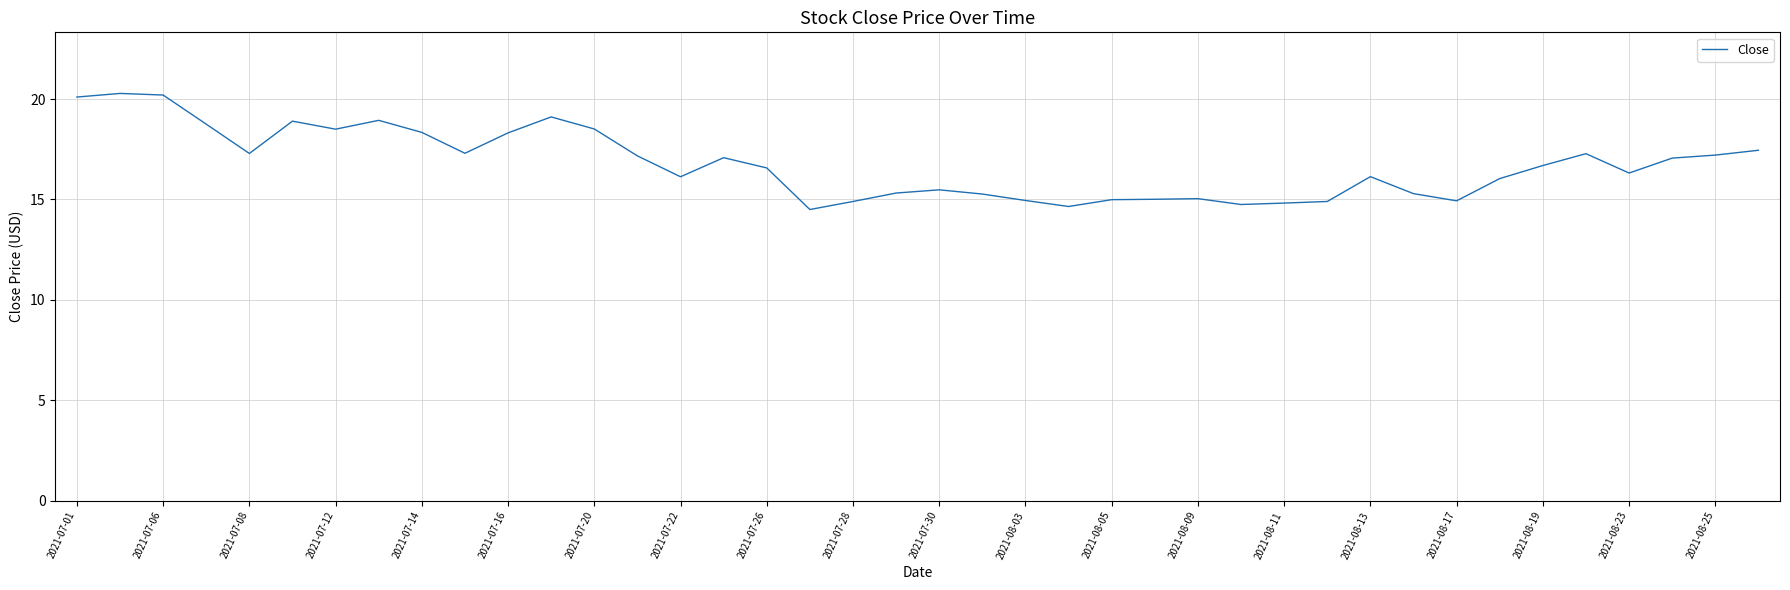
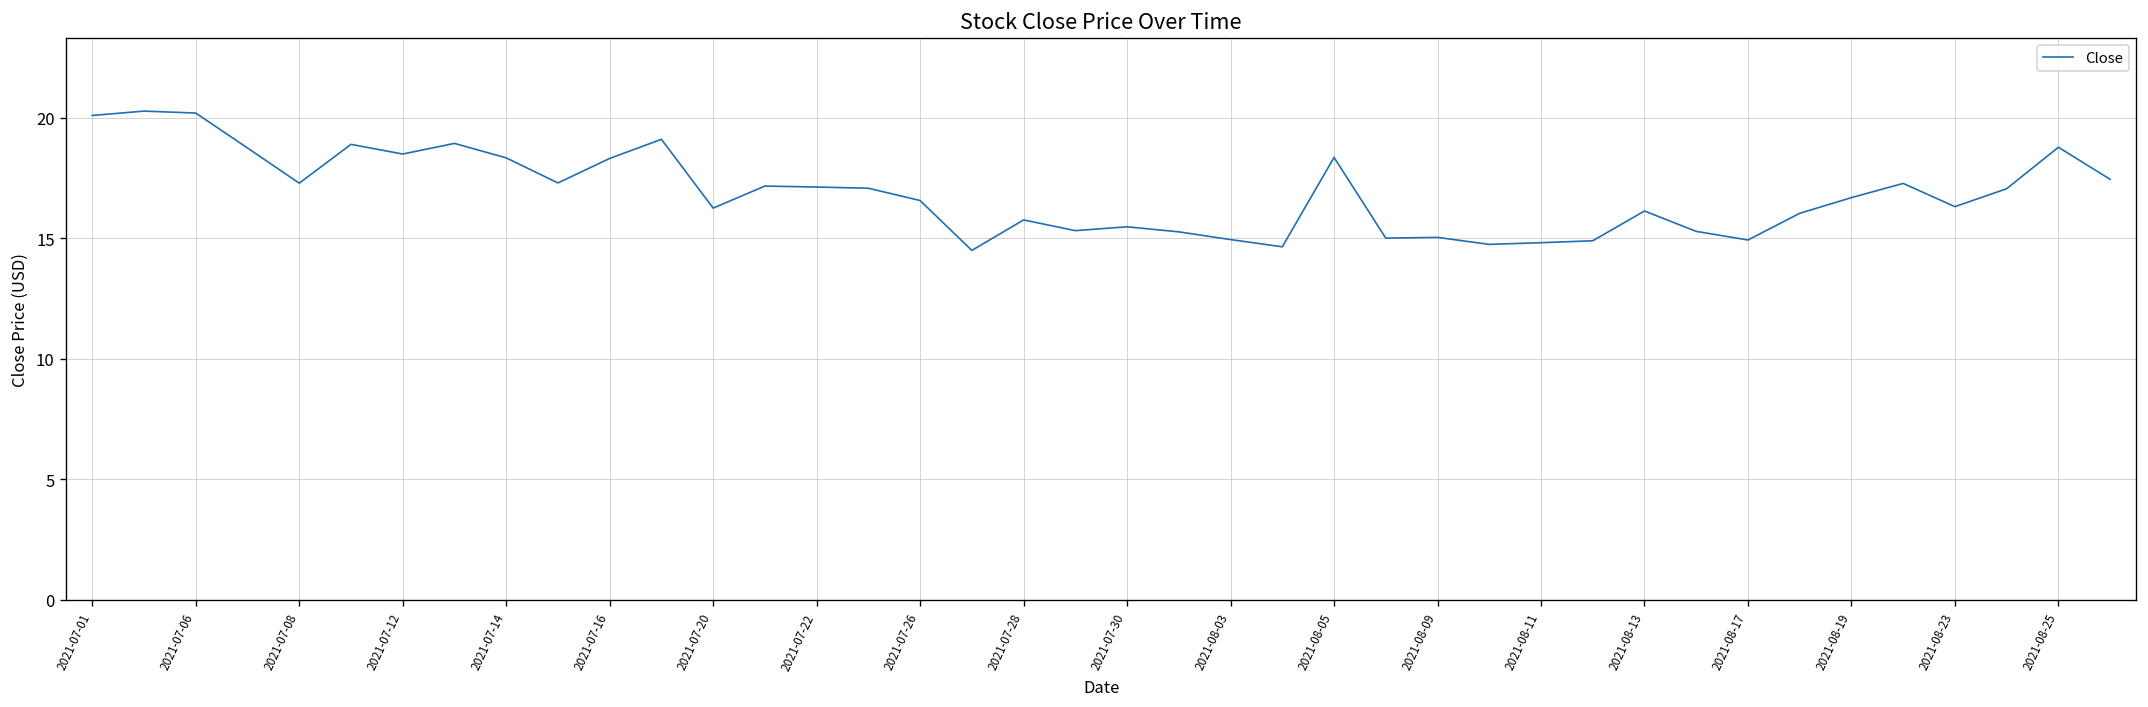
  {
    "2021-07-01": 20.1,
    "2021-07-06": 20.2,
    "2021-07-08": 17.3,
    "2021-07-12": 18.5,
    "2021-07-14": 18.3,
    "2021-07-16": 18.3,
-   "2021-07-20": 18.5,
-   "2021-07-22": 16.1,
+   "2021-07-20": 16.3,
+   "2021-07-22": 17.1,
    "2021-07-26": 16.6,
-   "2021-07-28": 14.9,
+   "2021-07-28": 15.8,
    "2021-07-30": 15.5,
    "2021-08-03": 14.9,
-   "2021-08-05": 15.0,
+   "2021-08-05": 18.4,
    "2021-08-09": 15.0,
    "2021-08-11": 14.8,
    "2021-08-13": 16.1,
    "2021-08-17": 14.9,
    "2021-08-19": 16.7,
    "2021-08-23": 16.3,
-   "2021-08-25": 17.2
+   "2021-08-25": 18.8
  }
